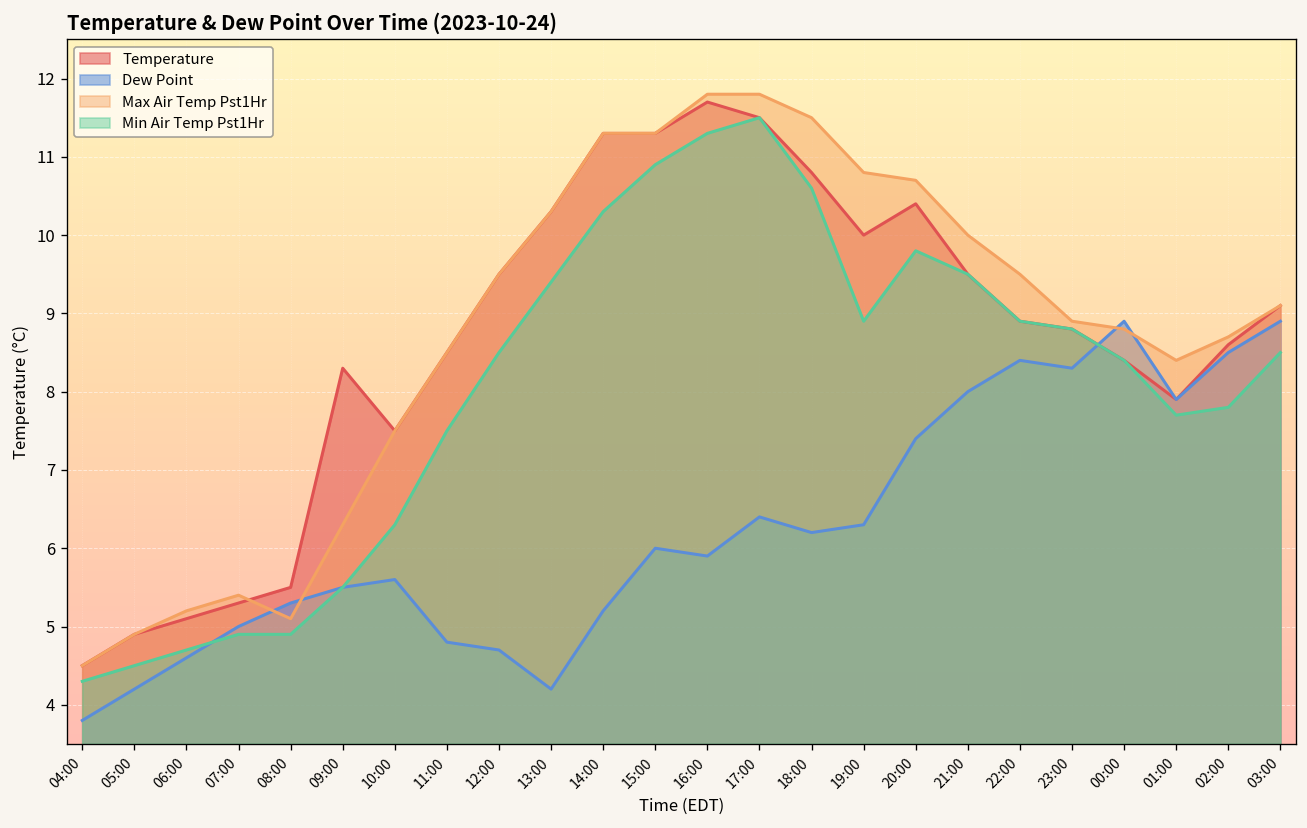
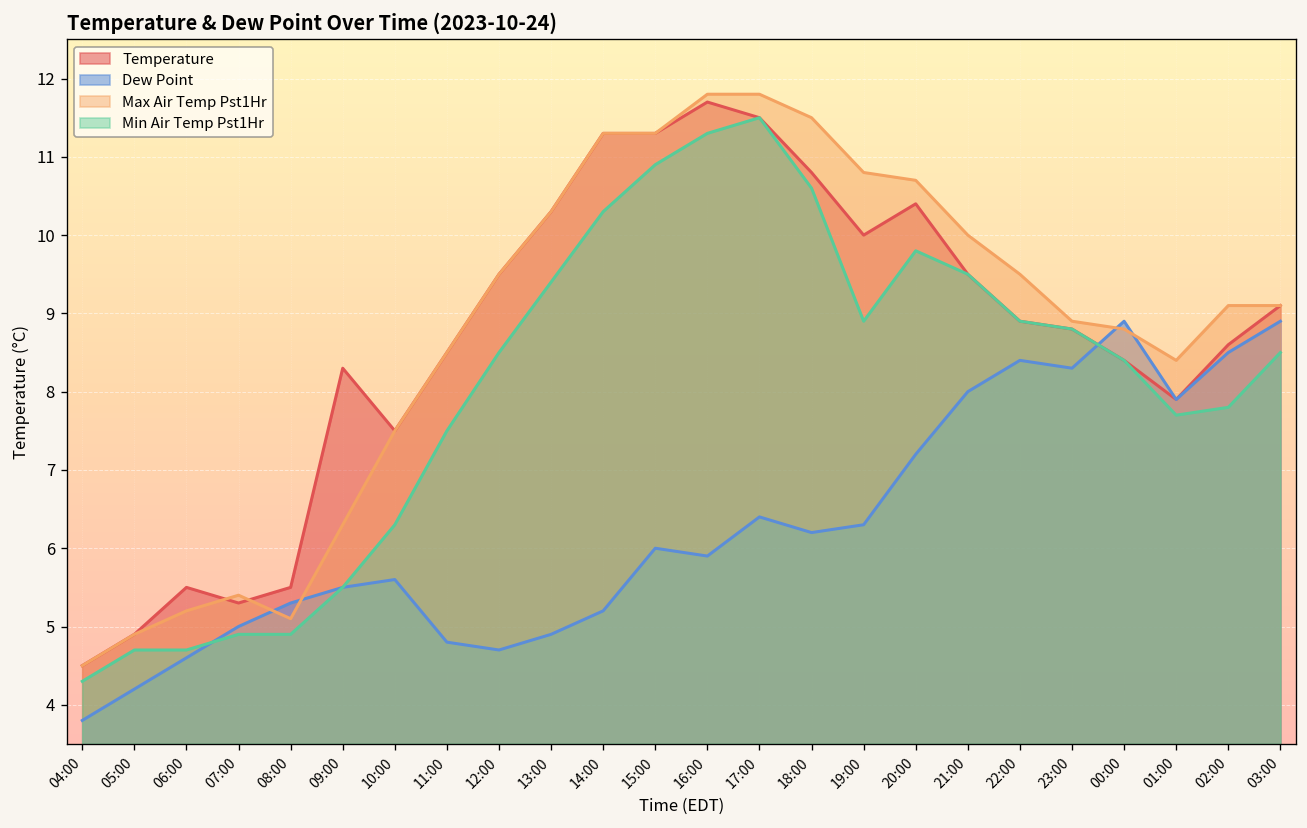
  {
    "Temperature": {
-     "06:00": 5.1,
+     "06:00": 5.5,
      "07:00": 5.3,
      "08:00": 5.5,
      "09:00": 8.3,
      "16:00": 11.7,
      "18:00": 10.8,
      "19:00": 10.0,
      "20:00": 10.4,
      "02:00": 8.6
    },
    "Dew Point": {
      "04:00": 3.8,
      "05:00": 4.2,
      "06:00": 4.6,
      "07:00": 5.0,
      "08:00": 5.3,
      "10:00": 5.6,
      "11:00": 4.8,
      "12:00": 4.7,
-     "13:00": 4.2,
+     "13:00": 4.9,
      "14:00": 5.2,
      "15:00": 6.0,
      "16:00": 5.9,
      "17:00": 6.4,
      "18:00": 6.2,
      "19:00": 6.3,
-     "20:00": 7.4,
+     "20:00": 7.2,
      "21:00": 8.0,
      "22:00": 8.4,
      "23:00": 8.3,
      "00:00": 8.9,
      "02:00": 8.5,
      "03:00": 8.9
    },
    "Max Air Temp Pst1Hr": {
      "06:00": 5.2,
      "07:00": 5.4,
      "08:00": 5.1,
      "09:00": 6.3,
      "16:00": 11.8,
      "17:00": 11.8,
      "18:00": 11.5,
      "19:00": 10.8,
      "20:00": 10.7,
      "21:00": 10.0,
      "22:00": 9.5,
      "23:00": 8.9,
      "00:00": 8.8,
      "01:00": 8.4,
-     "02:00": 8.7
+     "02:00": 9.1
    },
    "Min Air Temp Pst1Hr": {
      "04:00": 4.3,
-     "05:00": 4.5,
+     "05:00": 4.7,
      "06:00": 4.7,
      "07:00": 4.9,
      "08:00": 4.9,
      "10:00": 6.3,
      "11:00": 7.5,
      "12:00": 8.5,
      "13:00": 9.4,
      "14:00": 10.3,
      "15:00": 10.9,
      "16:00": 11.3,
      "18:00": 10.6,
      "19:00": 8.9,
      "20:00": 9.8,
      "01:00": 7.7,
      "02:00": 7.8,
      "03:00": 8.5
    }
  }
